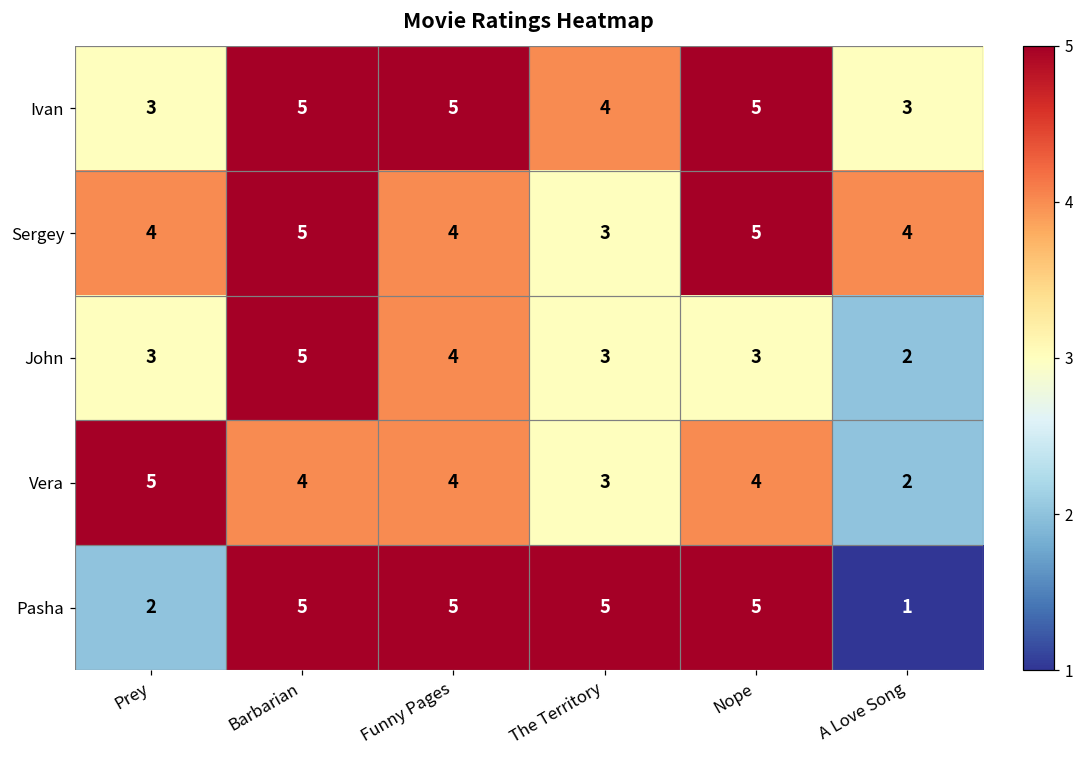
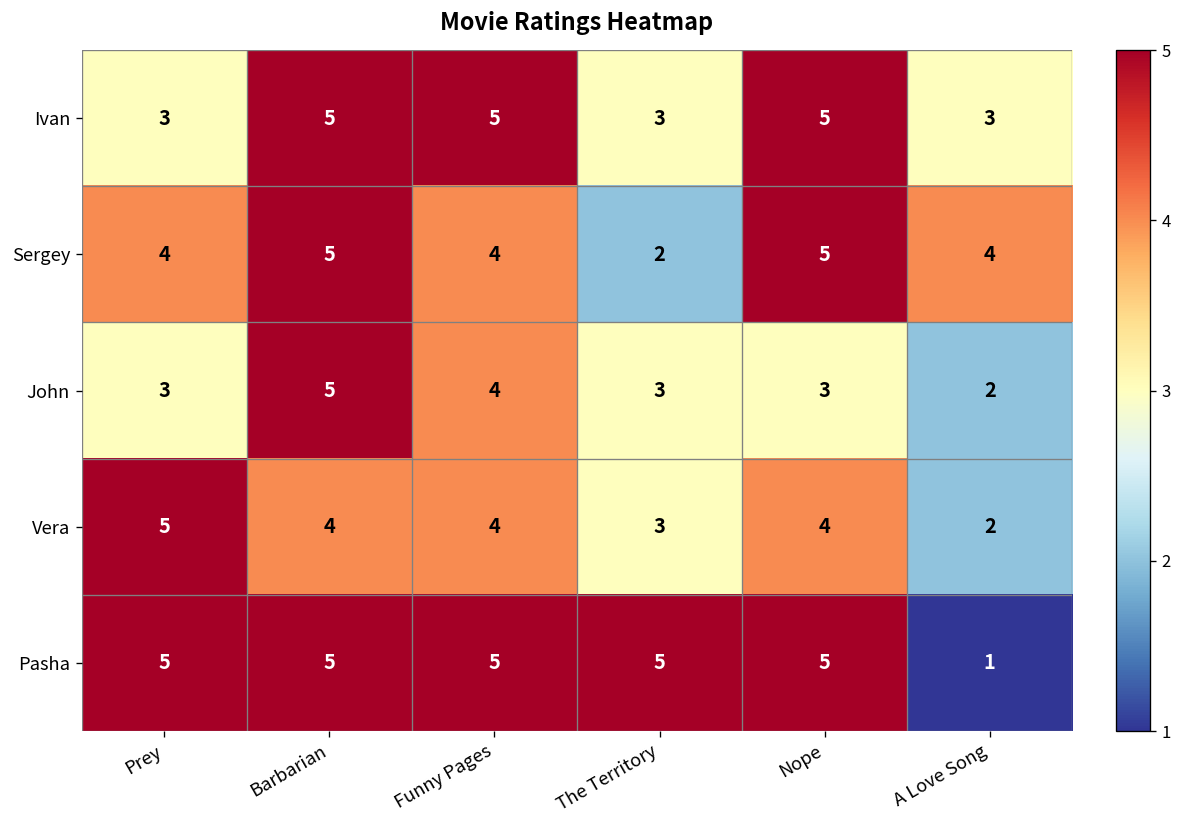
  {
    "Ivan": {
      "Prey": 3,
      "Barbarian": 5,
      "Funny Pages": 5,
-     "The Territory": 4,
+     "The Territory": 3,
      "Nope": 5,
      "A Love Song": 3
    },
    "Sergey": {
      "Prey": 4,
      "Barbarian": 5,
      "Funny Pages": 4,
-     "The Territory": 3,
+     "The Territory": 2,
      "Nope": 5,
      "A Love Song": 4
    },
    "John": {
      "Prey": 3,
      "Barbarian": 5,
      "Funny Pages": 4,
      "The Territory": 3,
      "Nope": 3,
      "A Love Song": 2
    },
    "Vera": {
      "Prey": 5,
      "Barbarian": 4,
      "Funny Pages": 4,
      "The Territory": 3,
      "Nope": 4,
      "A Love Song": 2
    },
    "Pasha": {
-     "Prey": 2,
+     "Prey": 5,
      "Barbarian": 5,
      "Funny Pages": 5,
      "The Territory": 5,
      "Nope": 5,
      "A Love Song": 1
    }
  }
